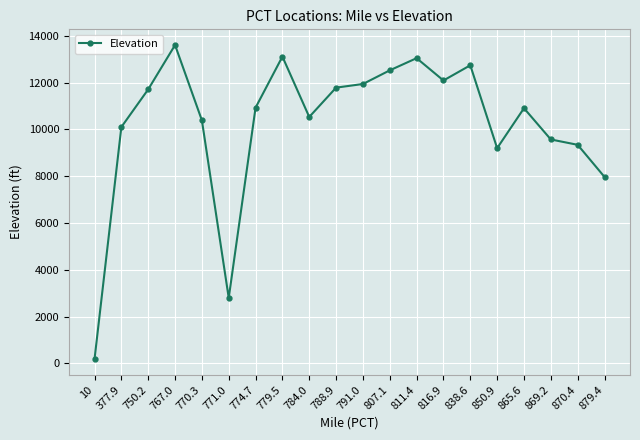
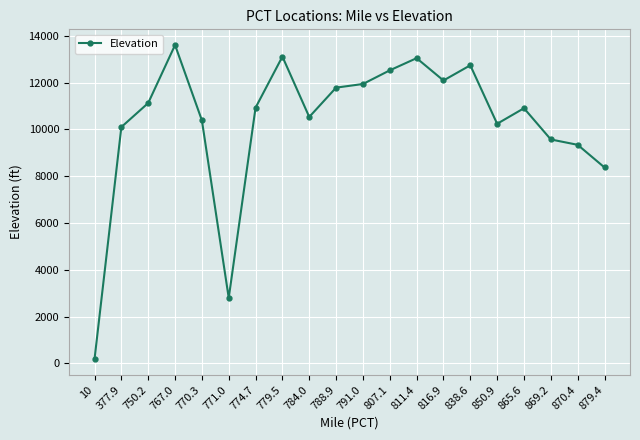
  {
    "10": 200,
    "377.9": 10100,
-   "750.2": 11700,
+   "750.2": 11100,
    "767.0": 13600,
    "770.3": 10400,
    "771.0": 2800,
    "774.7": 10900,
    "779.5": 13100,
    "784.0": 10500,
    "788.9": 11800,
    "791.0": 11900,
    "807.1": 12500,
    "811.4": 13100,
    "816.9": 12100,
    "838.6": 12700,
-   "850.9": 9200,
+   "850.9": 10200,
    "865.6": 10900,
    "869.2": 9600,
    "870.4": 9300,
-   "879.4": 8000
+   "879.4": 8400
  }
